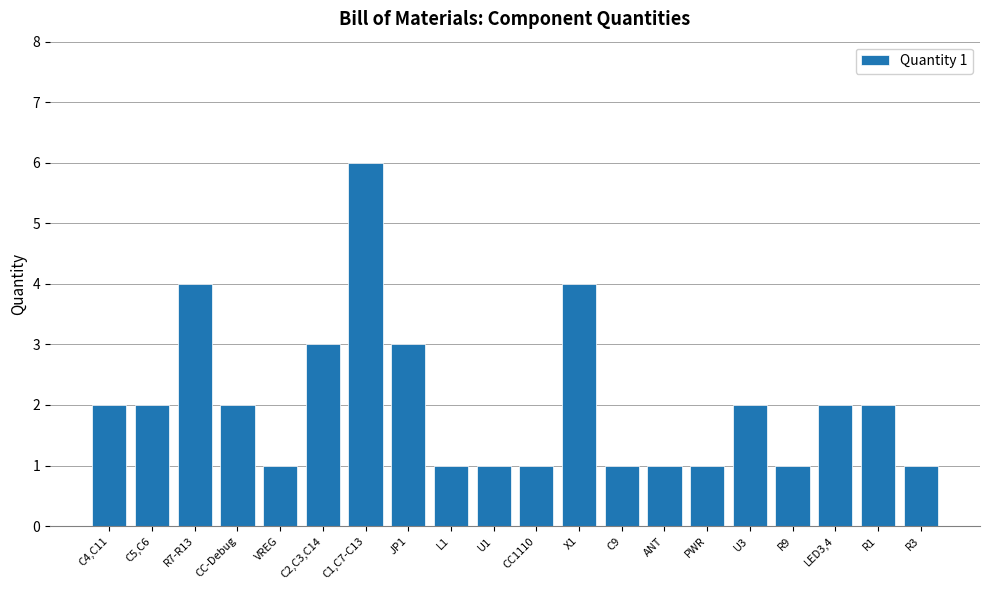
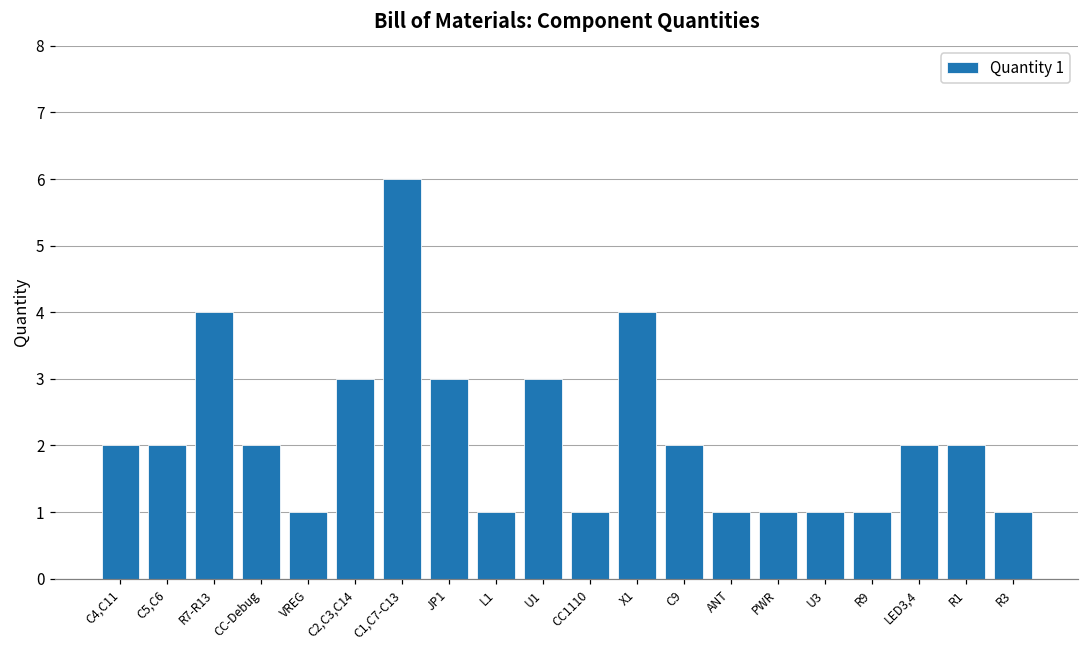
  {
    "C4,C11": 2,
    "C5,C6": 2,
    "R7-R13": 4,
    "CC-Debug": 2,
    "VREG": 1,
    "C2,C3,C14": 3,
    "C1,C7-C13": 6,
    "JP1": 3,
    "L1": 1,
-   "U1": 1,
+   "U1": 3,
    "CC1110": 1,
    "X1": 4,
-   "C9": 1,
+   "C9": 2,
    "ANT": 1,
    "PWR": 1,
-   "U3": 2,
+   "U3": 1,
    "R9": 1,
    "LED3,4": 2,
    "R1": 2,
    "R3": 1
  }
